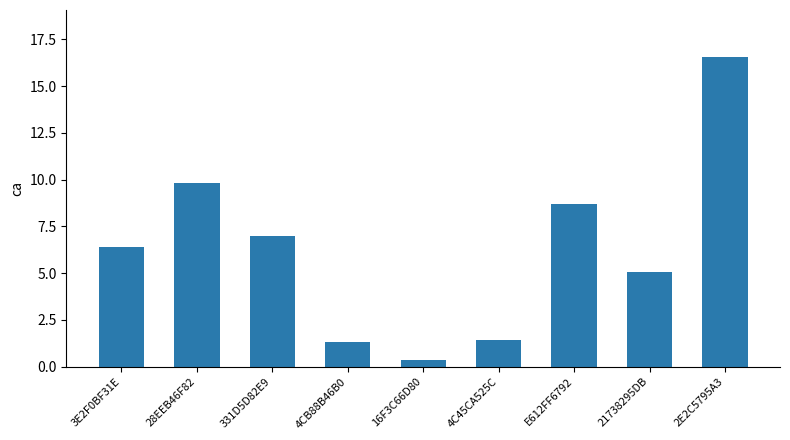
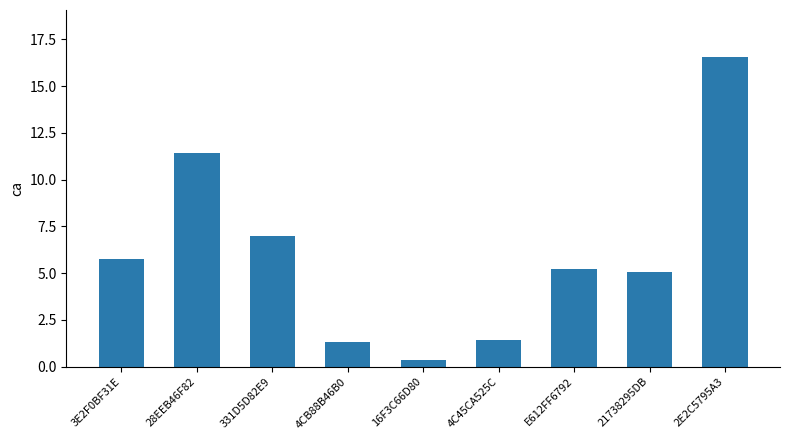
  {
-   "3E2F0BF31E": 6.4,
-   "28EEB46F82": 9.8,
+   "3E2F0BF31E": 5.8,
+   "28EEB46F82": 11.4,
    "331D5D82E9": 7.0,
    "4CB88B46B0": 1.3,
    "16F3C66D80": 0.4,
    "4C45CA525C": 1.4,
-   "E612FF6792": 8.7,
+   "E612FF6792": 5.2,
    "21738295DB": 5.1,
    "2E2C5795A3": 16.6
  }
